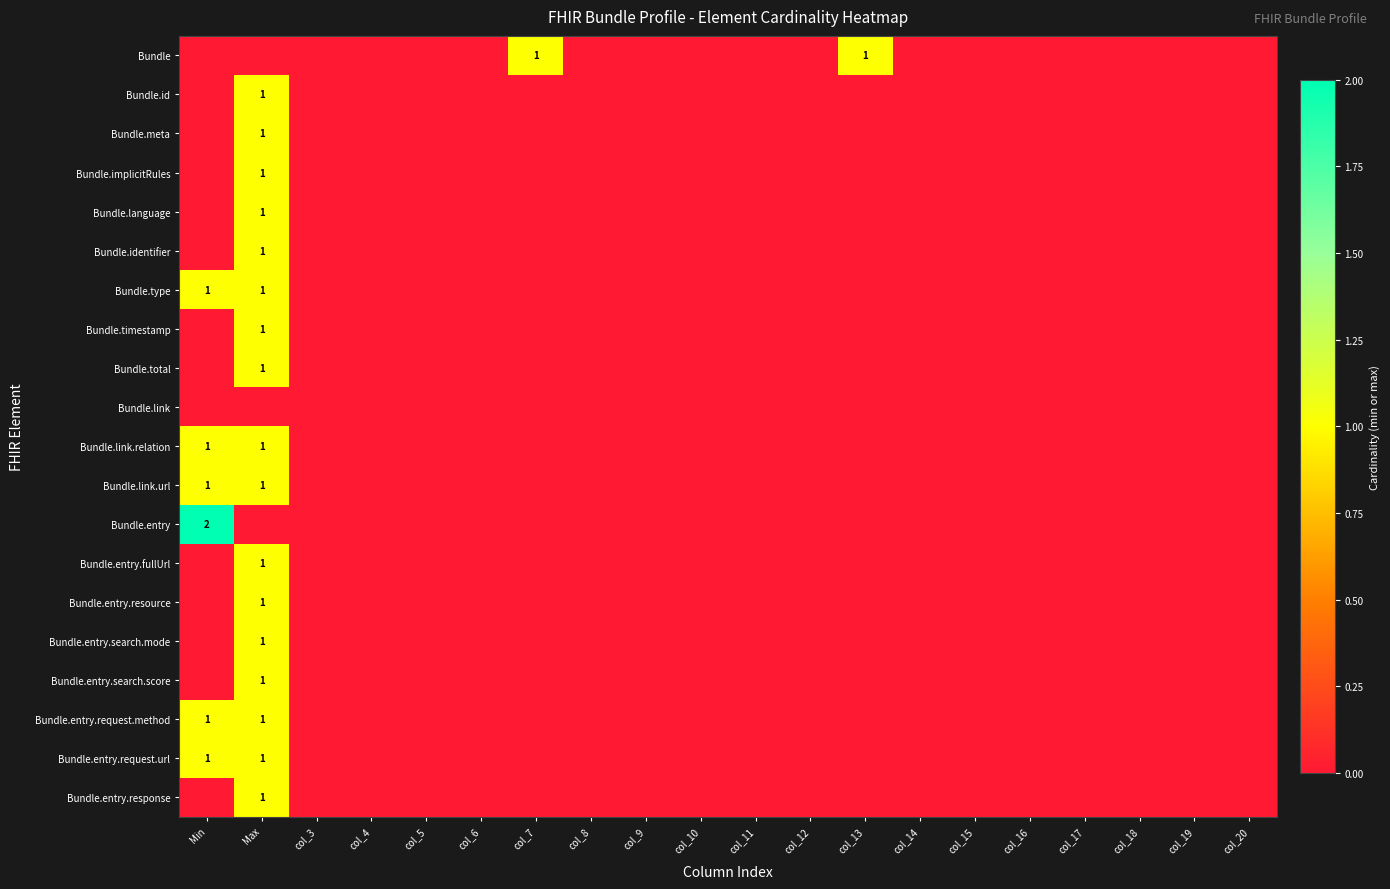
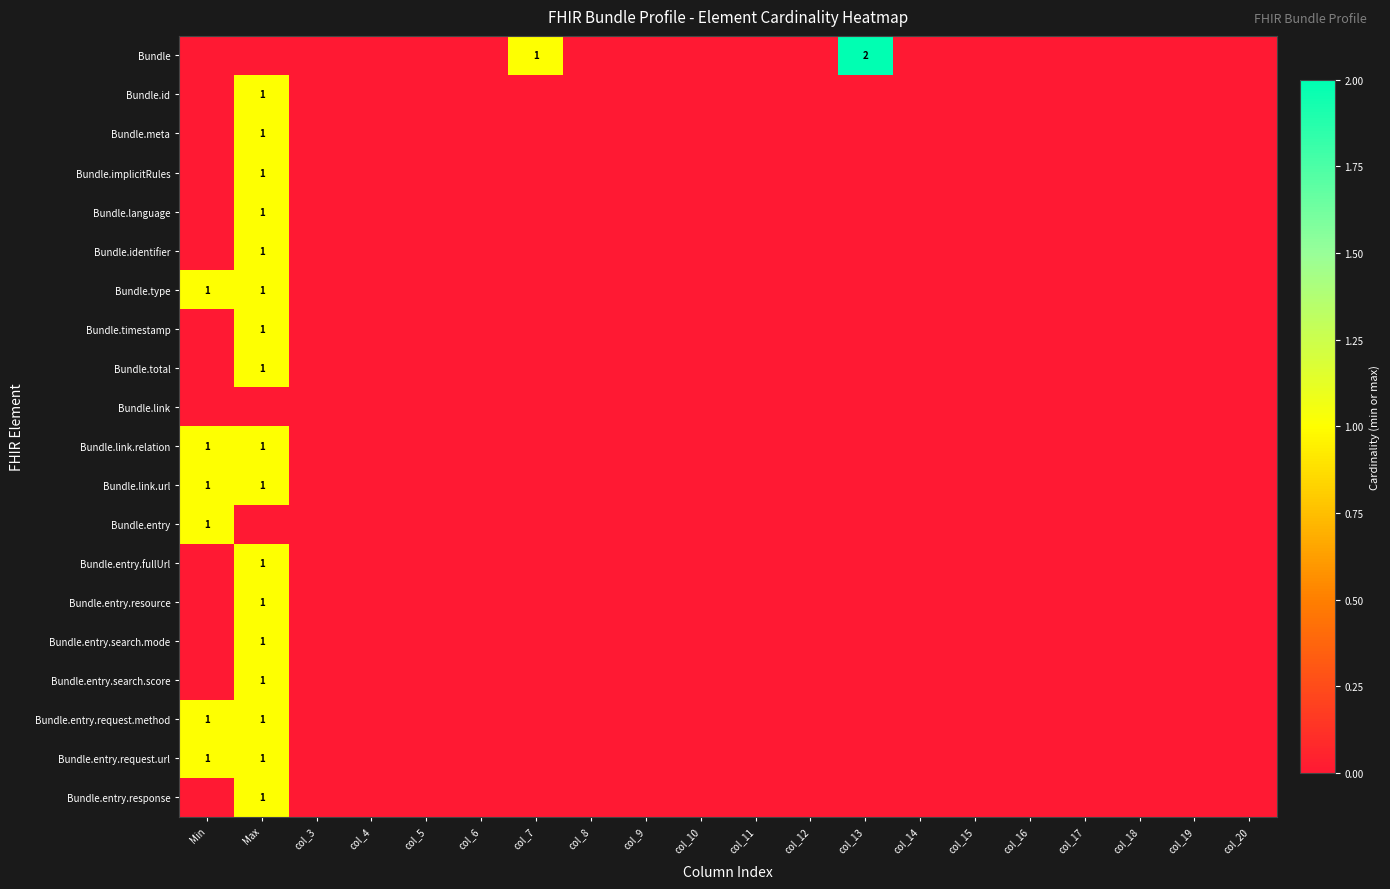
  {
    "Bundle": {
      "col_7": 1,
-     "col_13": 1
+     "col_13": 2
    },
    "Bundle.id": {
      "Max": 1
    },
    "Bundle.meta": {
      "Max": 1
    },
    "Bundle.implicitRules": {
      "Max": 1
    },
    "Bundle.language": {
      "Max": 1
    },
    "Bundle.identifier": {
      "Max": 1
    },
    "Bundle.type": {
      "Min": 1,
      "Max": 1
    },
    "Bundle.timestamp": {
      "Max": 1
    },
    "Bundle.total": {
      "Max": 1
    },
    "Bundle.link.relation": {
      "Min": 1,
      "Max": 1
    },
    "Bundle.link.url": {
      "Min": 1,
      "Max": 1
    },
    "Bundle.entry": {
-     "Min": 2
+     "Min": 1
    },
    "Bundle.entry.fullUrl": {
      "Max": 1
    },
    "Bundle.entry.resource": {
      "Max": 1
    },
    "Bundle.entry.search.mode": {
      "Max": 1
    },
    "Bundle.entry.search.score": {
      "Max": 1
    },
    "Bundle.entry.request.method": {
      "Min": 1,
      "Max": 1
    },
    "Bundle.entry.request.url": {
      "Min": 1,
      "Max": 1
    },
    "Bundle.entry.response": {
      "Max": 1
    }
  }
